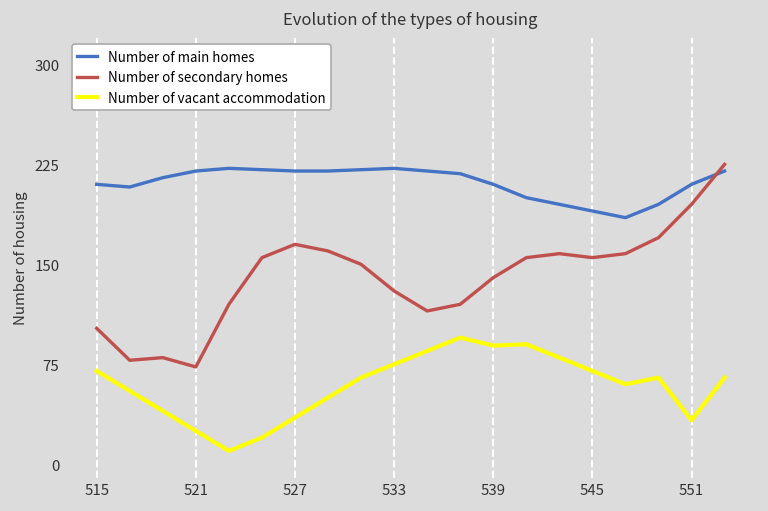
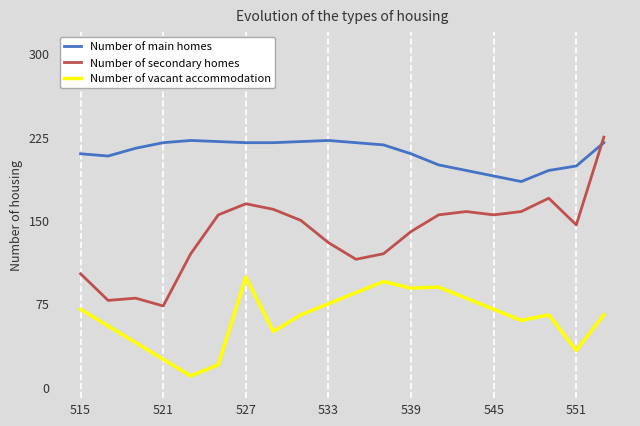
  {
    "Number of main homes": {
      "515": 210,
      "521": 220,
      "527": 220,
      "533": 222,
      "539": 210,
      "545": 190,
-     "551": 210
+     "551": 199
    },
    "Number of secondary homes": {
      "515": 102,
      "521": 73,
      "527": 165,
      "533": 130,
      "539": 140,
      "545": 155,
-     "551": 195
+     "551": 146
    },
    "Number of vacant accommodation": {
      "515": 70,
      "521": 25,
-     "527": 35,
+     "527": 99,
      "533": 75,
      "539": 89,
      "545": 70,
      "551": 33
    }
  }
